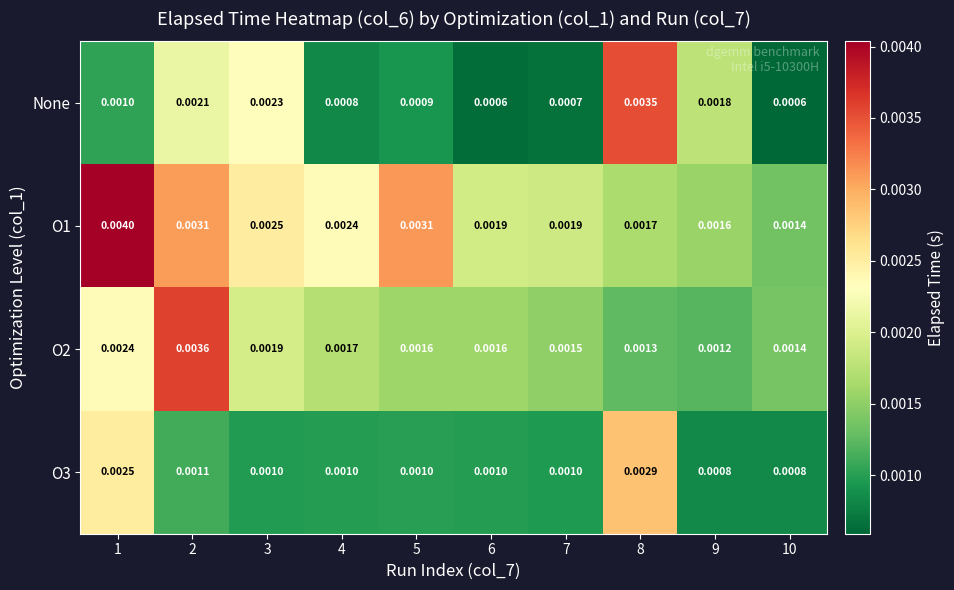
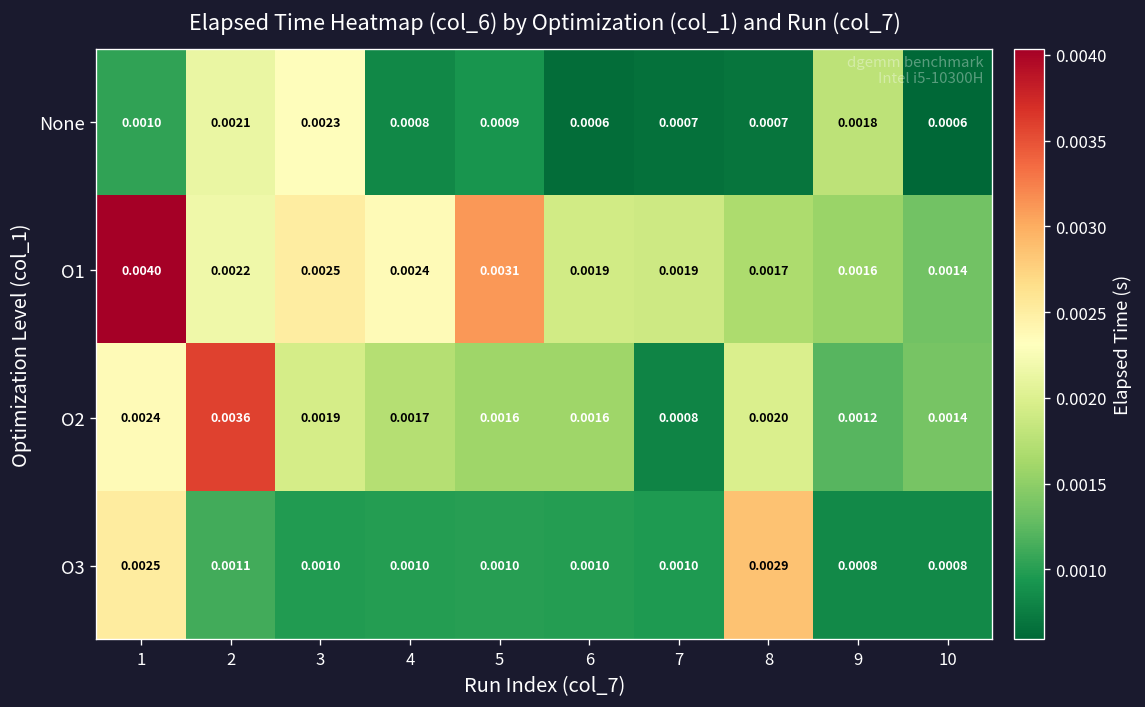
  {
    "None": {
      "1": 0.0010,
      "2": 0.0021,
      "3": 0.0023,
      "4": 0.0008,
      "5": 0.0009,
      "6": 0.0006,
      "7": 0.0007,
-     "8": 0.0035,
+     "8": 0.0007,
      "9": 0.0018
    },
    "O1": {
      "1": 0.0040,
-     "2": 0.0031,
+     "2": 0.0022,
      "3": 0.0025,
      "4": 0.0024,
      "5": 0.0031,
      "6": 0.0019,
      "7": 0.0019,
      "8": 0.0017,
      "9": 0.0016,
      "10": 0.0014
    },
    "O2": {
      "1": 0.0024,
      "2": 0.0036,
      "3": 0.0019,
      "4": 0.0017,
      "5": 0.0016,
      "6": 0.0016,
-     "7": 0.0015,
-     "8": 0.0013,
+     "7": 0.0008,
+     "8": 0.0020,
      "9": 0.0012,
      "10": 0.0014
    },
    "O3": {
      "1": 0.0025,
      "2": 0.0011,
      "3": 0.0010,
      "4": 0.0010,
      "5": 0.0010,
      "6": 0.0010,
      "7": 0.0010,
      "8": 0.0029,
      "9": 0.0008,
      "10": 0.0008
    }
  }
